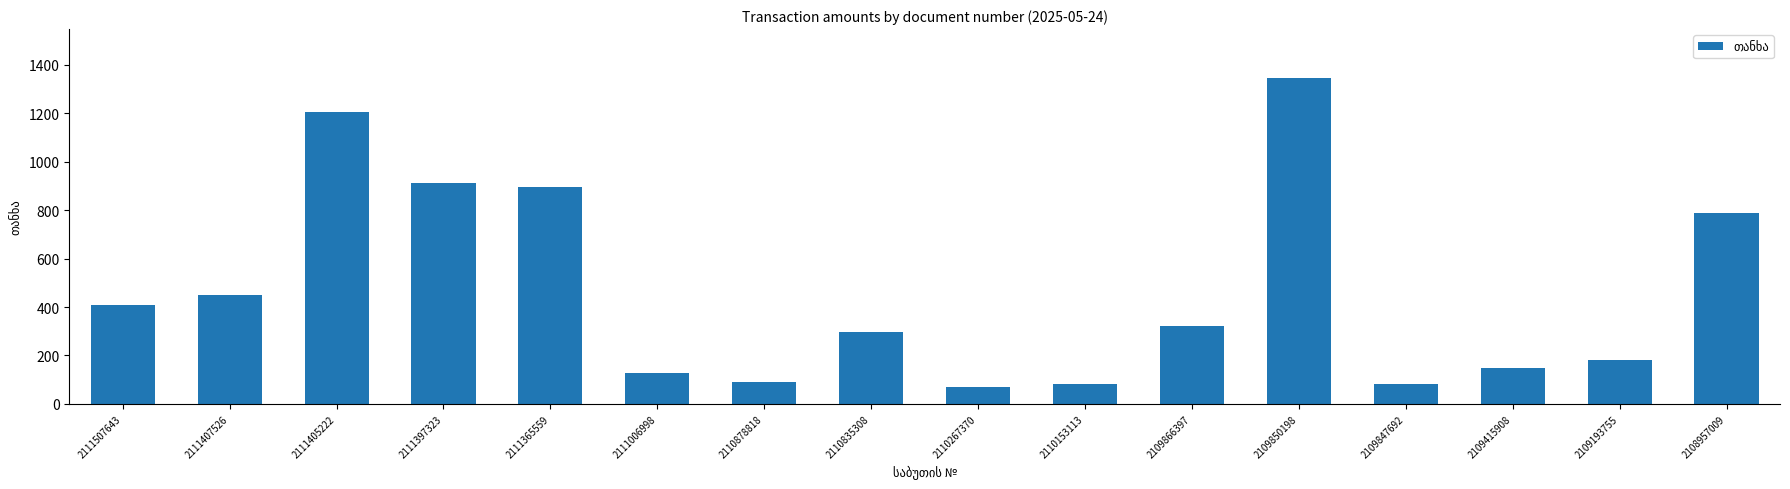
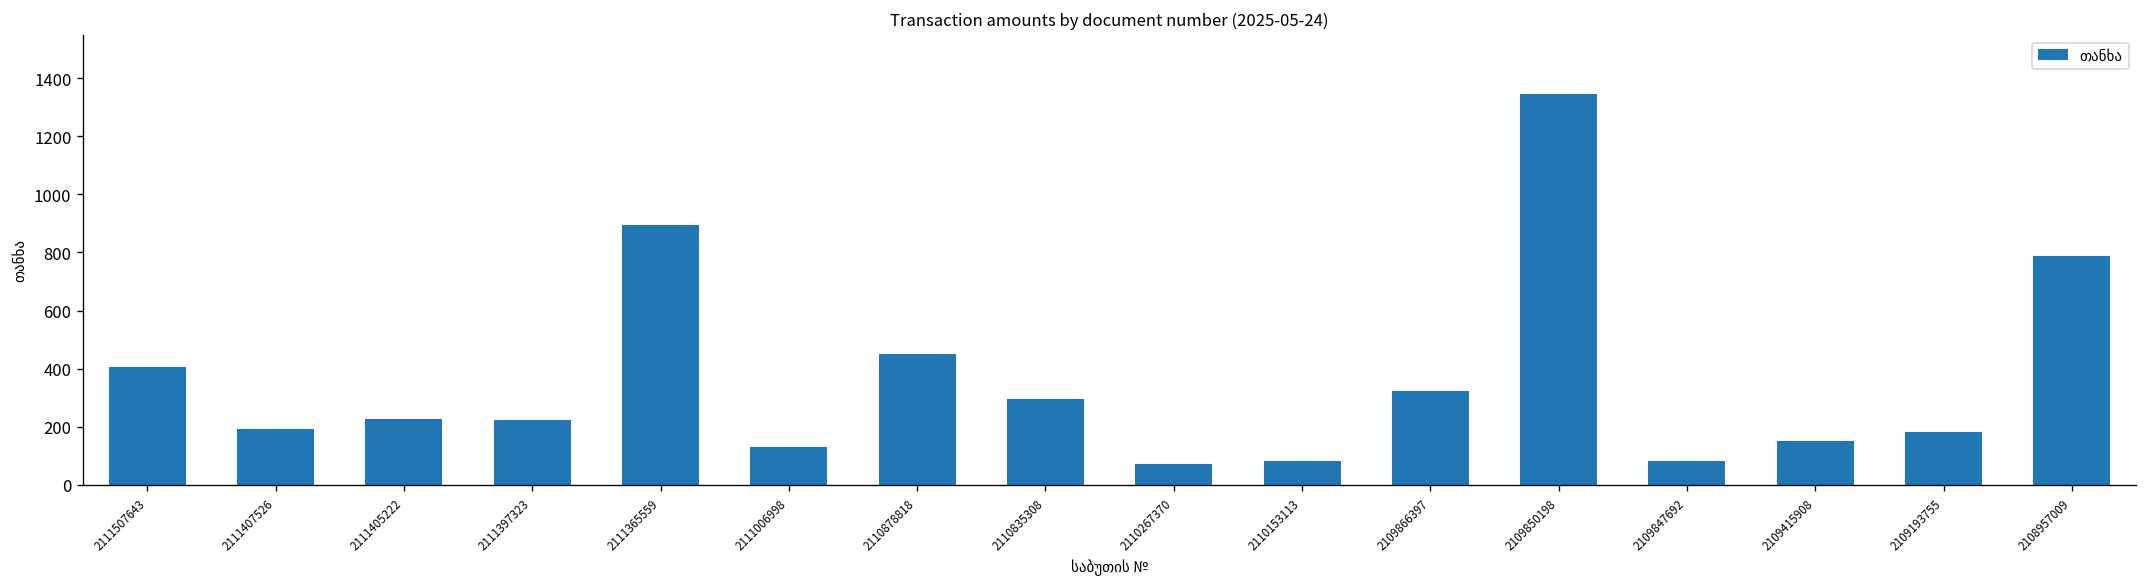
  {
    "2111507643": 410,
-   "2111407526": 450,
-   "2111405222": 1200,
-   "2111397323": 910,
+   "2111407526": 190,
+   "2111405222": 230,
+   "2111397323": 220,
    "2111365559": 900,
    "2111006998": 130,
-   "2110878818": 90,
+   "2110878818": 450,
    "2110835308": 300,
    "2110267370": 70,
    "2110153113": 80,
    "2109866397": 320,
    "2109850198": 1350,
    "2109847692": 80,
    "2109415908": 150,
    "2109193755": 180,
    "2108957009": 790
  }
